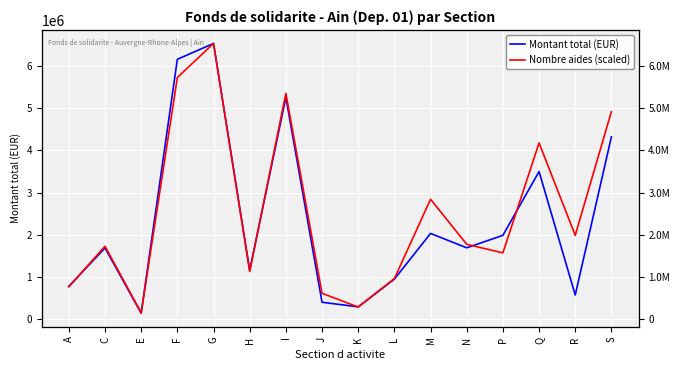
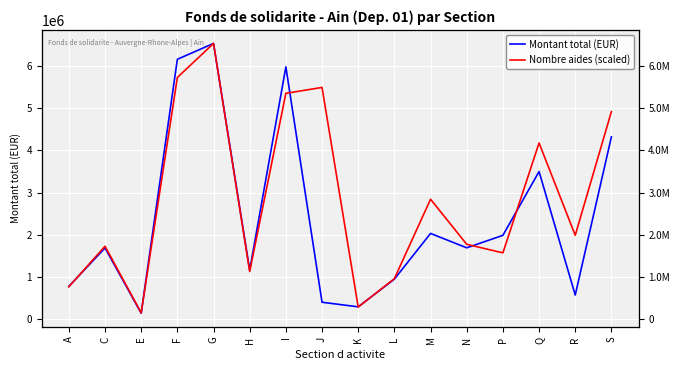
  {
    "Montant total (EUR)": {
      "F": 6200000,
-     "I": 5300000,
+     "I": 6000000,
      "J": 400000,
      "M": 2000000,
      "N": 1700000,
      "P": 2000000,
      "Q": 3500000,
      "R": 600000,
      "S": 4300000
    },
    "Nombre aides (scaled)": {
      "F": 5700000,
      "I": 5400000,
-     "J": 600000,
+     "J": 5500000,
      "M": 2800000,
      "N": 1800000,
      "P": 1600000,
      "Q": 4200000,
      "R": 2000000,
      "S": 4900000
    }
  }
